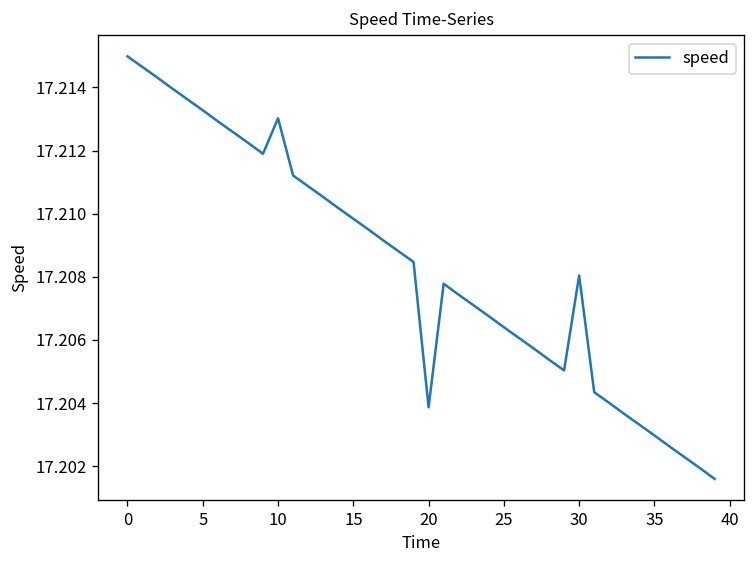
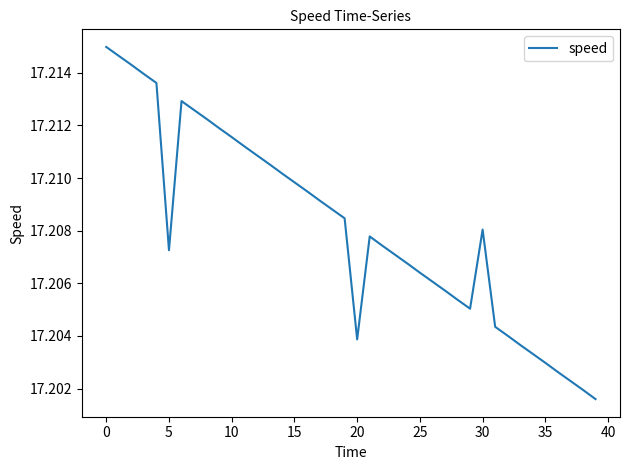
  {
    "0": 17.2150,
-   "5": 17.2133,
-   "10": 17.2130,
+   "5": 17.2073,
+   "10": 17.2116,
    "15": 17.2098,
    "20": 17.2039,
    "25": 17.2064,
    "30": 17.2080,
    "35": 17.2030
  }
